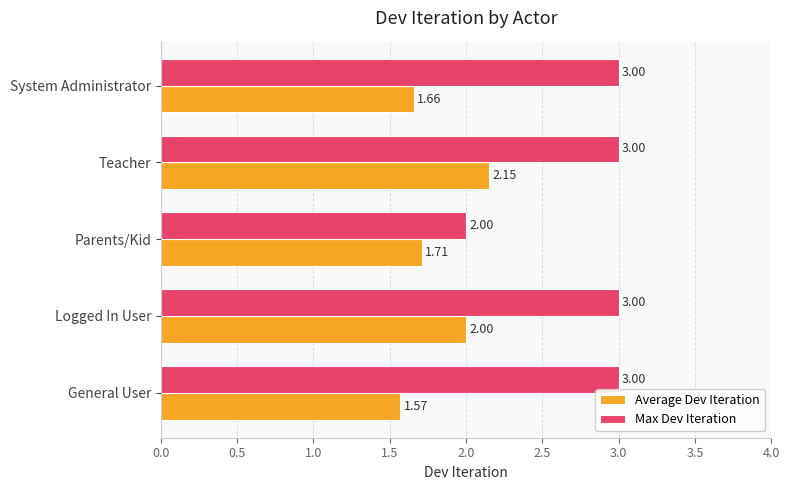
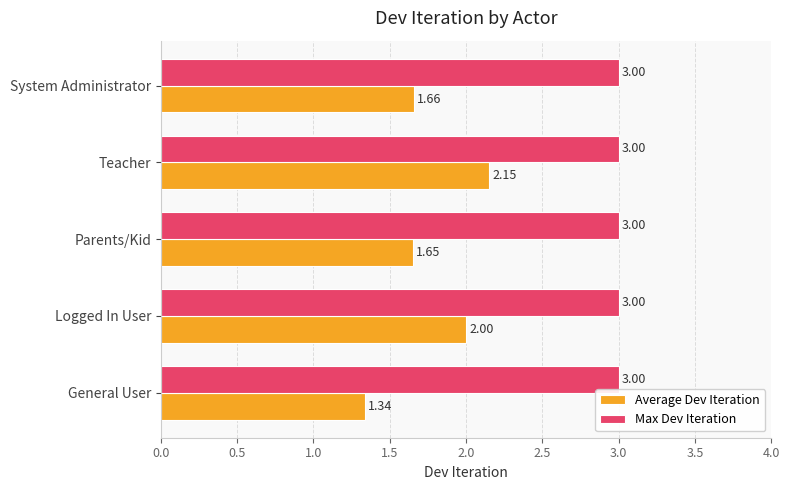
  {
    "Average Dev Iteration": {
      "System Administrator": 1.66,
      "Teacher": 2.15,
-     "Parents/Kid": 1.71,
+     "Parents/Kid": 1.65,
      "Logged In User": 2.00,
-     "General User": 1.57
+     "General User": 1.34
    },
    "Max Dev Iteration": {
      "System Administrator": 3.00,
      "Teacher": 3.00,
-     "Parents/Kid": 2.00,
+     "Parents/Kid": 3.00,
      "Logged In User": 3.00,
      "General User": 3.00
    }
  }
